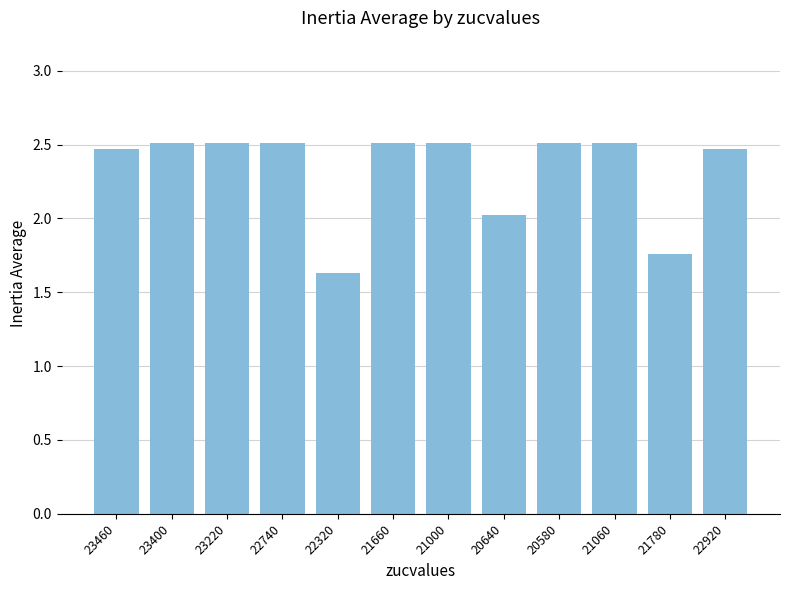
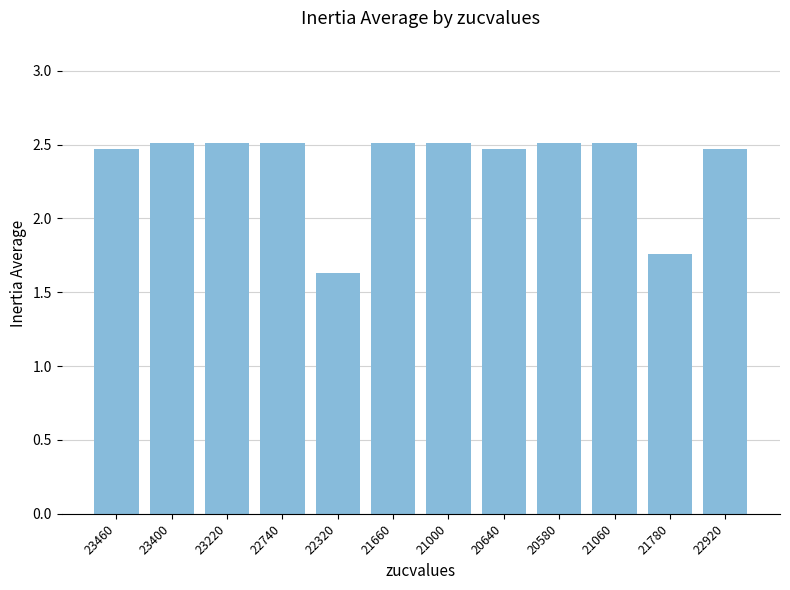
  {
    "23460": 2.47,
    "23400": 2.51,
    "23220": 2.51,
    "22740": 2.51,
    "22320": 1.63,
    "21660": 2.51,
    "21000": 2.51,
-   "20640": 2.02,
+   "20640": 2.47,
    "20580": 2.51,
    "21060": 2.51,
    "21780": 1.76,
    "22920": 2.47
  }
